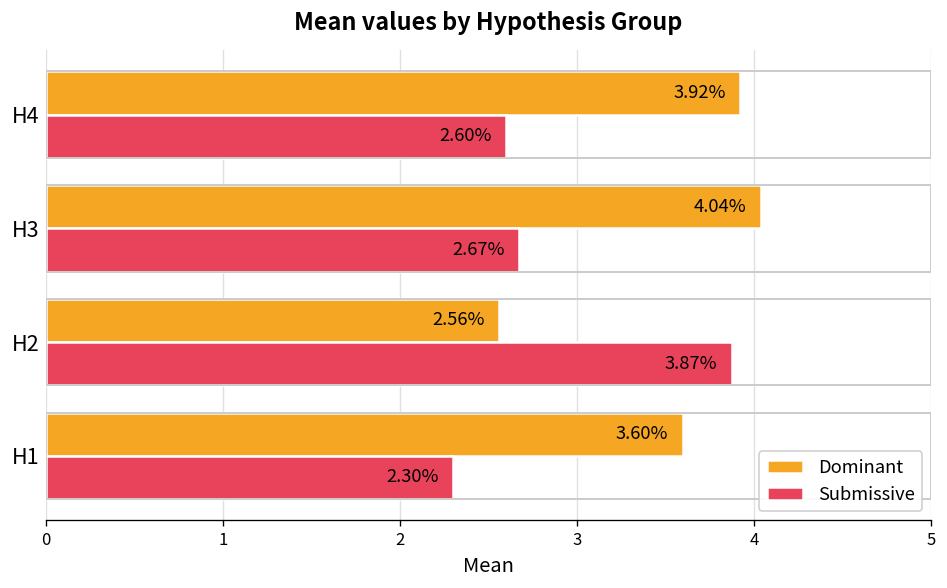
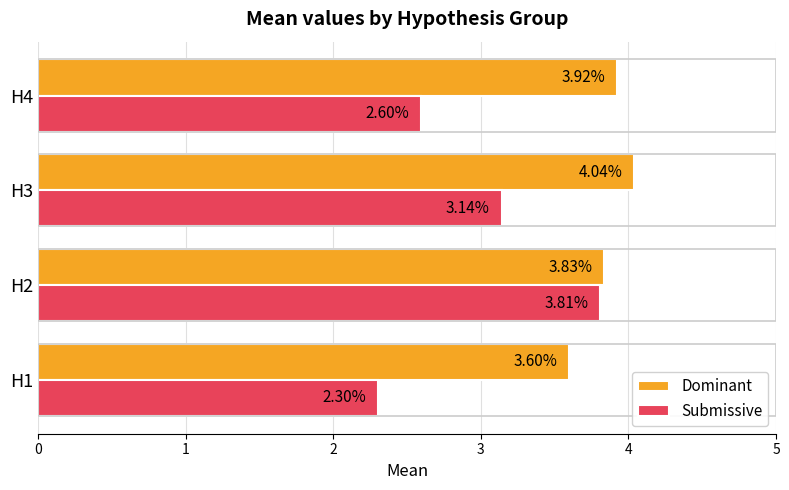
  {
    "Dominant": {
      "H4": "3.92%",
      "H3": "4.04%",
-     "H2": "2.56%",
+     "H2": "3.83%",
      "H1": "3.60%"
    },
    "Submissive": {
      "H4": "2.60%",
-     "H3": "2.67%",
-     "H2": "3.87%",
+     "H3": "3.14%",
+     "H2": "3.81%",
      "H1": "2.30%"
    }
  }
